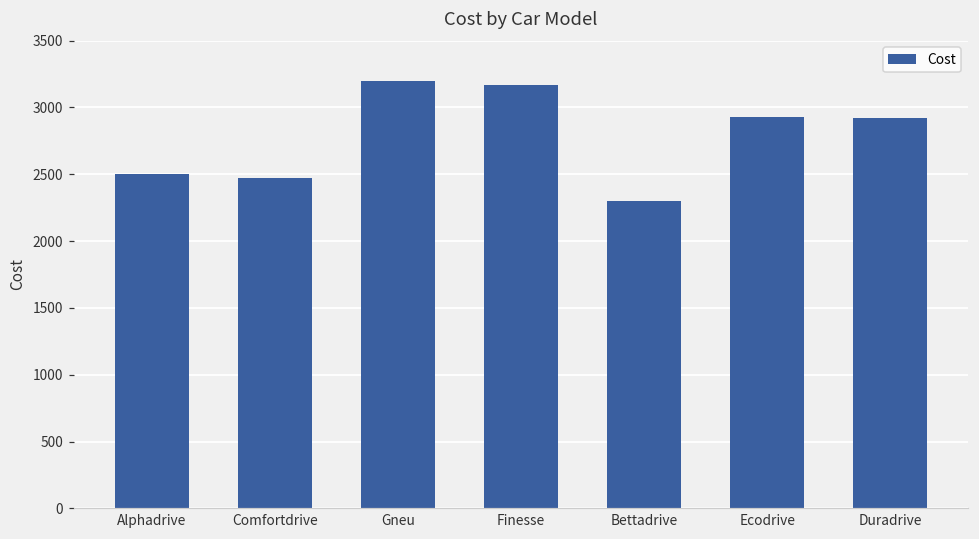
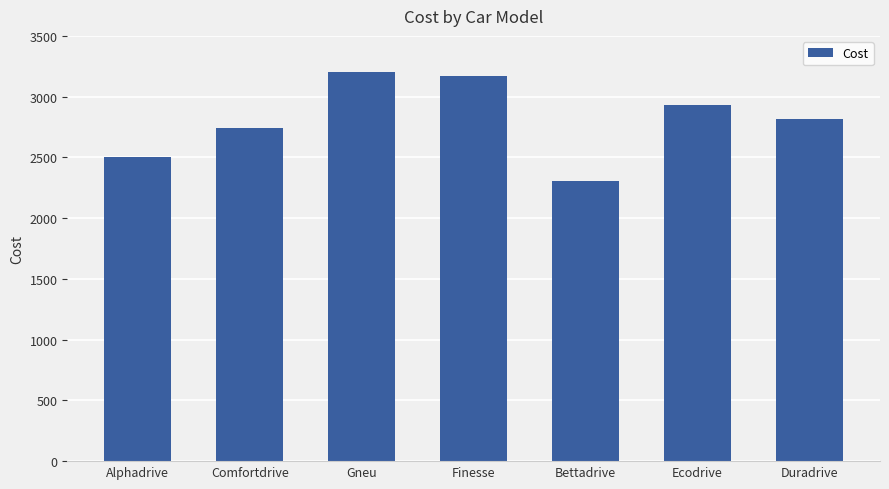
  {
    "Alphadrive": 2500,
-   "Comfortdrive": 2470,
+   "Comfortdrive": 2740,
    "Gneu": 3200,
    "Finesse": 3170,
    "Bettadrive": 2300,
    "Ecodrive": 2930,
-   "Duradrive": 2920
+   "Duradrive": 2820
  }
